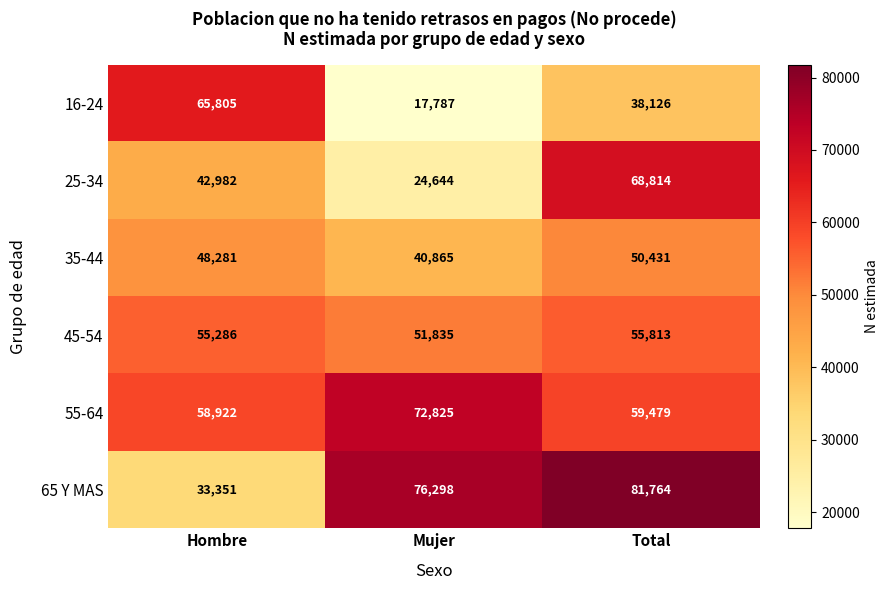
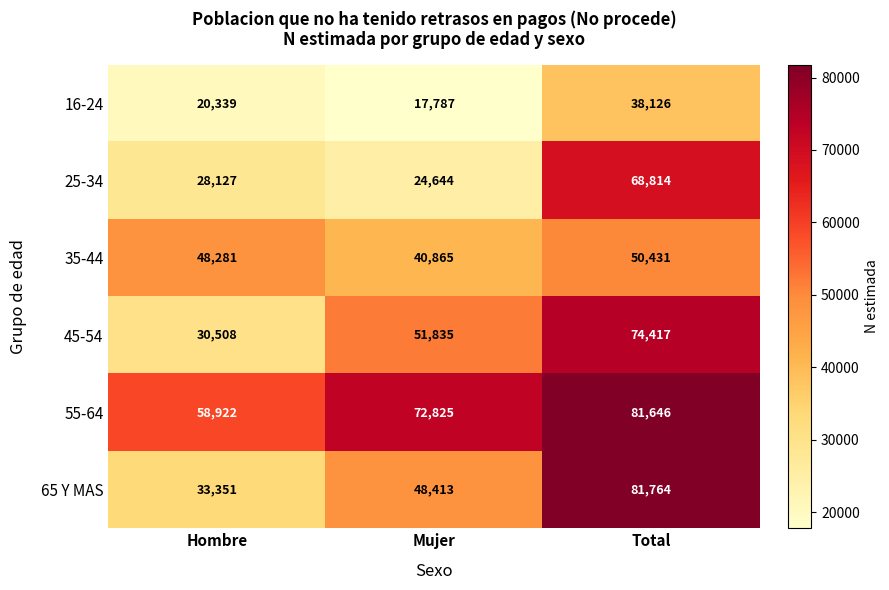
  {
    "16-24": {
-     "Hombre": "65,805",
+     "Hombre": "20,339",
      "Mujer": "17,787",
      "Total": "38,126"
    },
    "25-34": {
-     "Hombre": "42,982",
+     "Hombre": "28,127",
      "Mujer": "24,644",
      "Total": "68,814"
    },
    "35-44": {
      "Hombre": "48,281",
      "Mujer": "40,865",
      "Total": "50,431"
    },
    "45-54": {
-     "Hombre": "55,286",
+     "Hombre": "30,508",
      "Mujer": "51,835",
-     "Total": "55,813"
+     "Total": "74,417"
    },
    "55-64": {
      "Hombre": "58,922",
      "Mujer": "72,825",
-     "Total": "59,479"
+     "Total": "81,646"
    },
    "65 Y MAS": {
      "Hombre": "33,351",
-     "Mujer": "76,298",
+     "Mujer": "48,413",
      "Total": "81,764"
    }
  }
